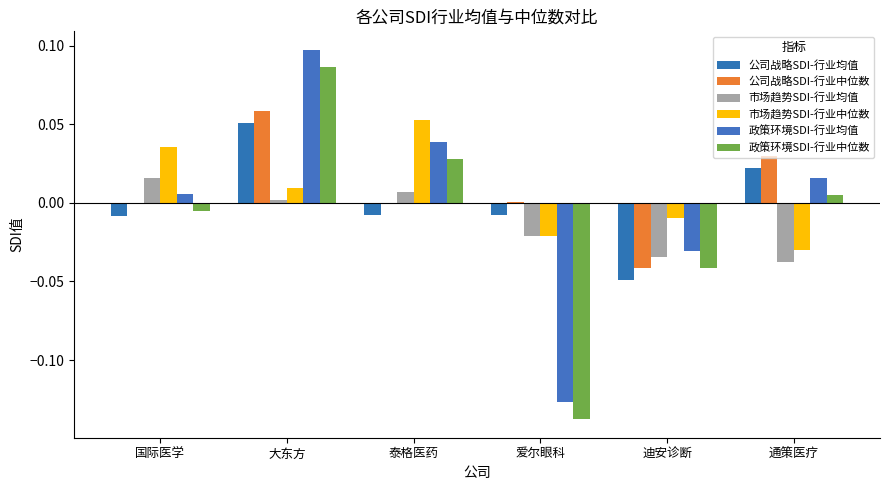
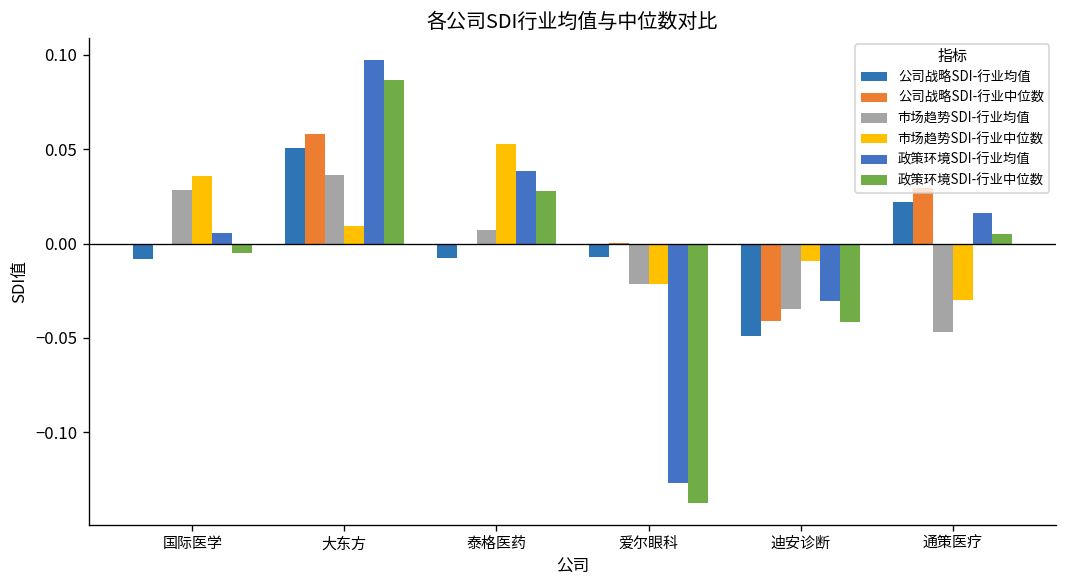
  {
    "公司战略SDI-行业中位数": {
      "大东方": 0.058,
      "迪安诊断": -0.041
    },
    "市场趋势SDI-行业均值": {
-     "国际医学": 0.016,
-     "大东方": 0.002,
+     "国际医学": 0.028,
+     "大东方": 0.036,
      "泰格医药": 0.007,
      "爱尔眼科": -0.021,
      "迪安诊断": -0.035,
-     "通策医疗": -0.037
+     "通策医疗": -0.047
    },
    "市场趋势SDI-行业中位数": {
      "国际医学": 0.036,
      "大东方": 0.009,
      "泰格医药": 0.053,
      "爱尔眼科": -0.021,
      "迪安诊断": -0.009,
      "通策医疗": -0.030
    },
    "政策环境SDI-行业中位数": {
      "国际医学": -0.005,
      "大东方": 0.087,
      "泰格医药": 0.028,
      "爱尔眼科": -0.138,
      "迪安诊断": -0.042,
      "通策医疗": 0.005
    }
  }
